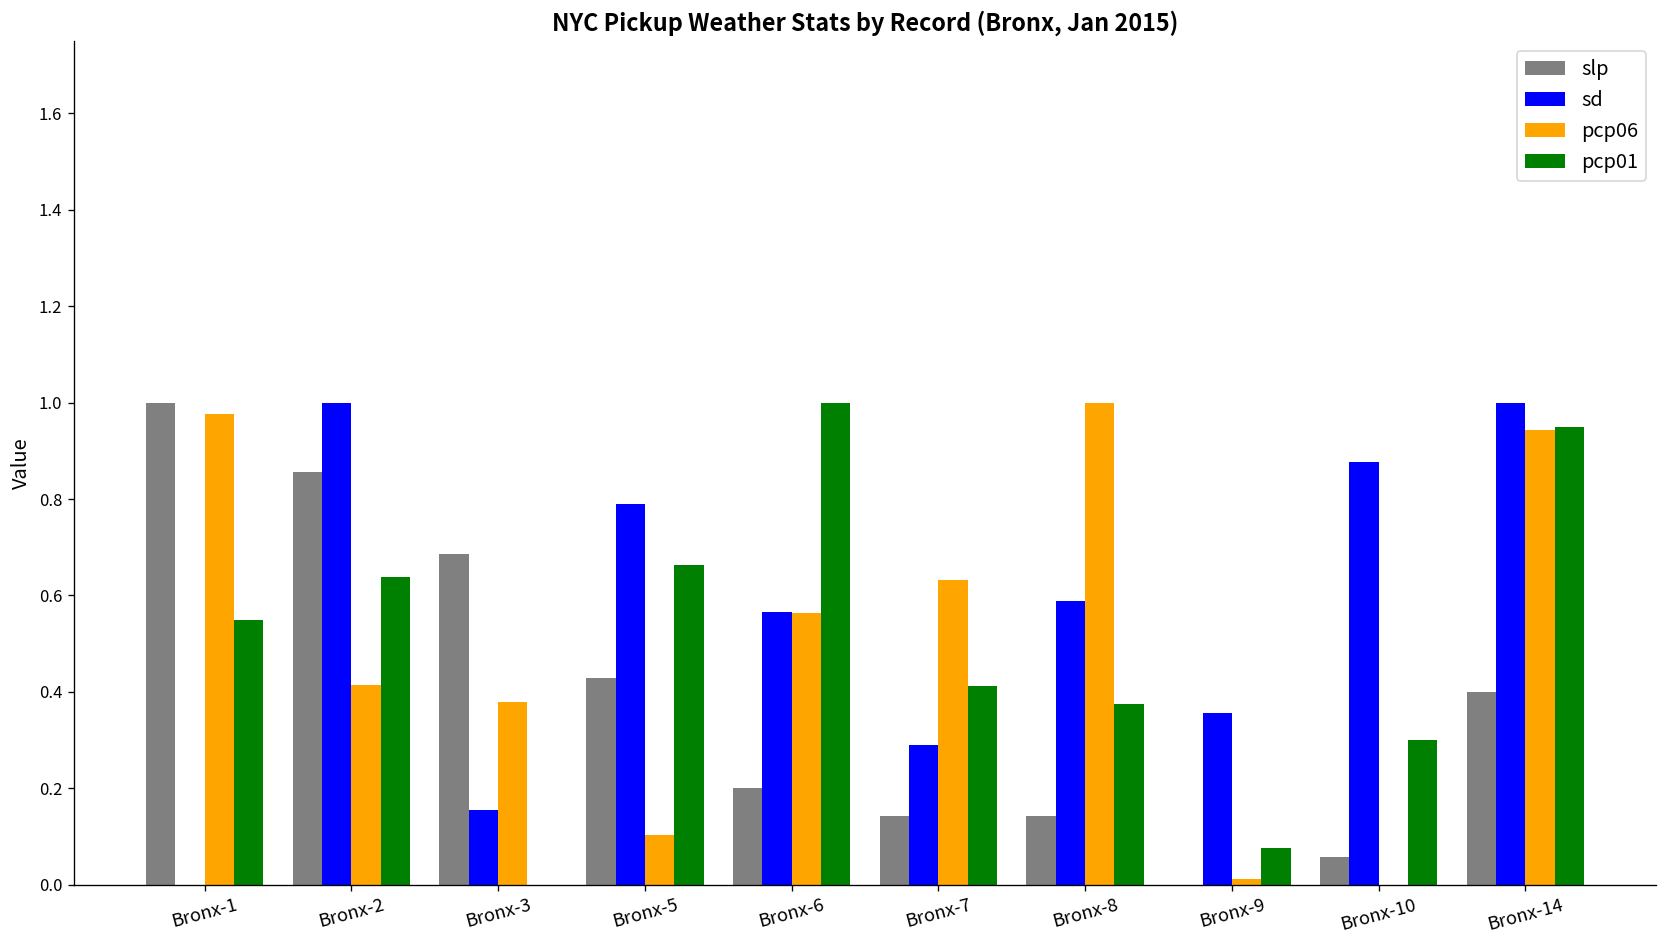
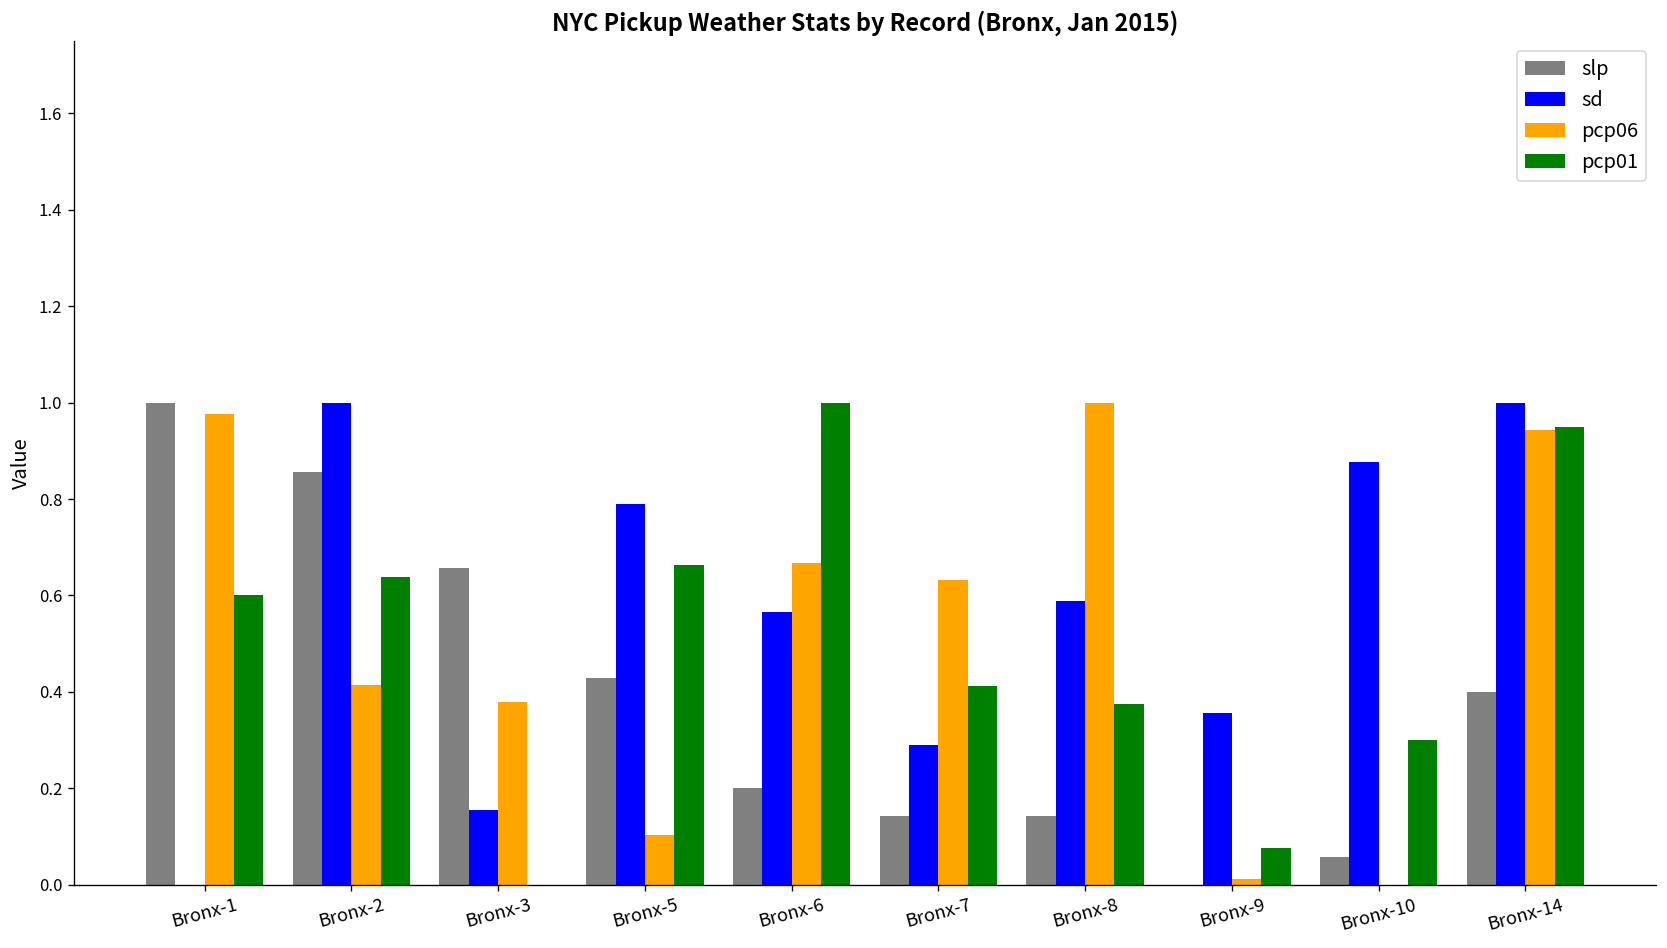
  {
    "slp": {
      "Bronx-1": 1.00,
      "Bronx-2": 0.86,
-     "Bronx-3": 0.69,
+     "Bronx-3": 0.66,
      "Bronx-5": 0.43,
      "Bronx-6": 0.20,
      "Bronx-7": 0.14,
      "Bronx-8": 0.14,
      "Bronx-9": 0.00,
      "Bronx-10": 0.06,
      "Bronx-14": 0.40
    },
    "sd": {
      "Bronx-1": 0.00,
      "Bronx-2": 1.00,
      "Bronx-3": 0.16,
      "Bronx-5": 0.79,
      "Bronx-6": 0.57,
      "Bronx-7": 0.29,
      "Bronx-8": 0.59,
      "Bronx-9": 0.36,
      "Bronx-10": 0.88,
      "Bronx-14": 1.00
    },
    "pcp06": {
      "Bronx-1": 0.98,
      "Bronx-2": 0.41,
      "Bronx-3": 0.38,
      "Bronx-5": 0.10,
-     "Bronx-6": 0.56,
+     "Bronx-6": 0.67,
      "Bronx-7": 0.63,
      "Bronx-8": 1.00,
      "Bronx-9": 0.01,
      "Bronx-10": 0.00,
      "Bronx-14": 0.94
    },
    "pcp01": {
-     "Bronx-1": 0.55,
+     "Bronx-1": 0.60,
      "Bronx-2": 0.64,
      "Bronx-3": 0.00,
      "Bronx-5": 0.66,
      "Bronx-6": 1.00,
      "Bronx-7": 0.41,
      "Bronx-8": 0.37,
      "Bronx-9": 0.07,
      "Bronx-10": 0.30,
      "Bronx-14": 0.95
    }
  }
